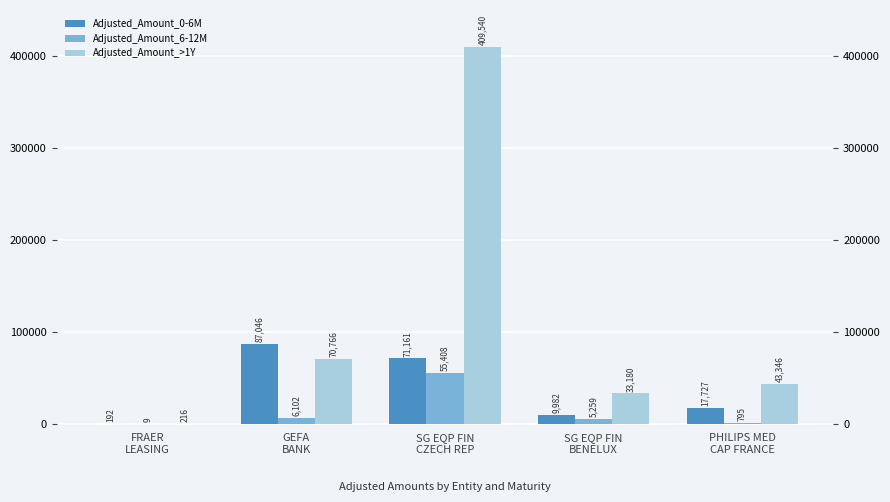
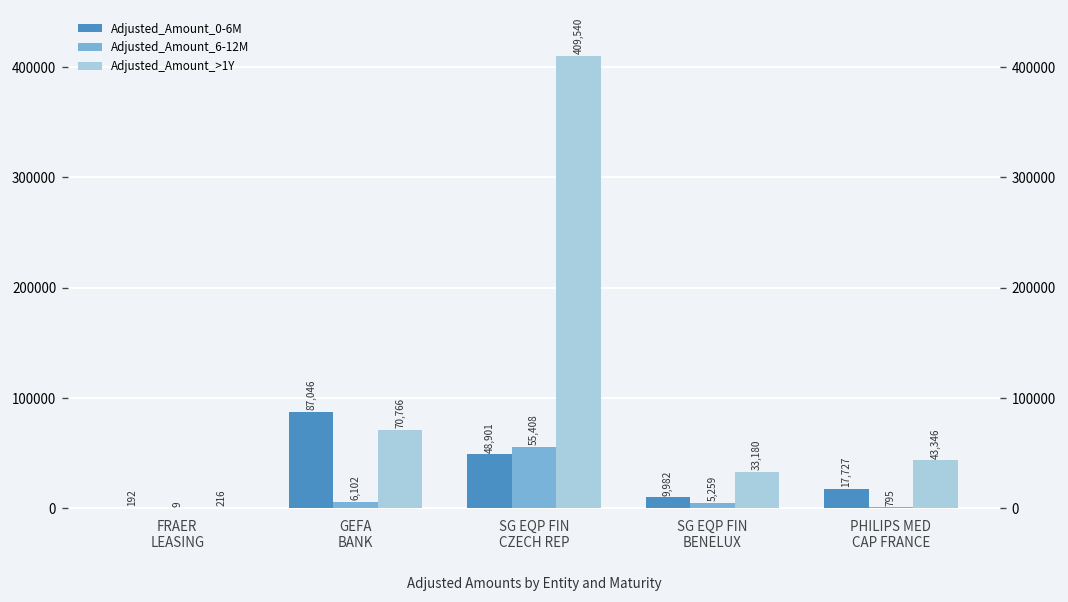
  {
    "Adjusted_Amount_0-6M": {
      "FRAER LEASING": "192",
      "GEFA BANK": "87,046",
-     "SG EQP FIN CZECH REP": "71,161",
+     "SG EQP FIN CZECH REP": "48,901",
      "SG EQP FIN BENELUX": "9,982",
      "PHILIPS MED CAP FRANCE": "17,727"
    }
  }
